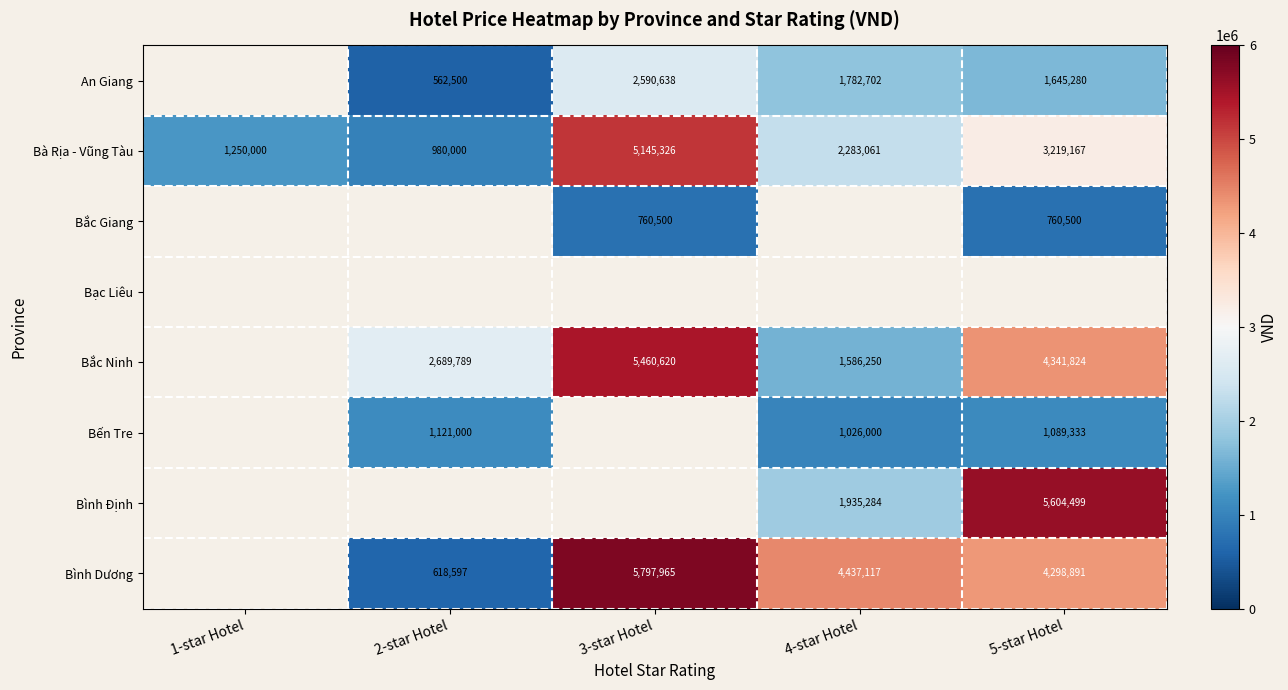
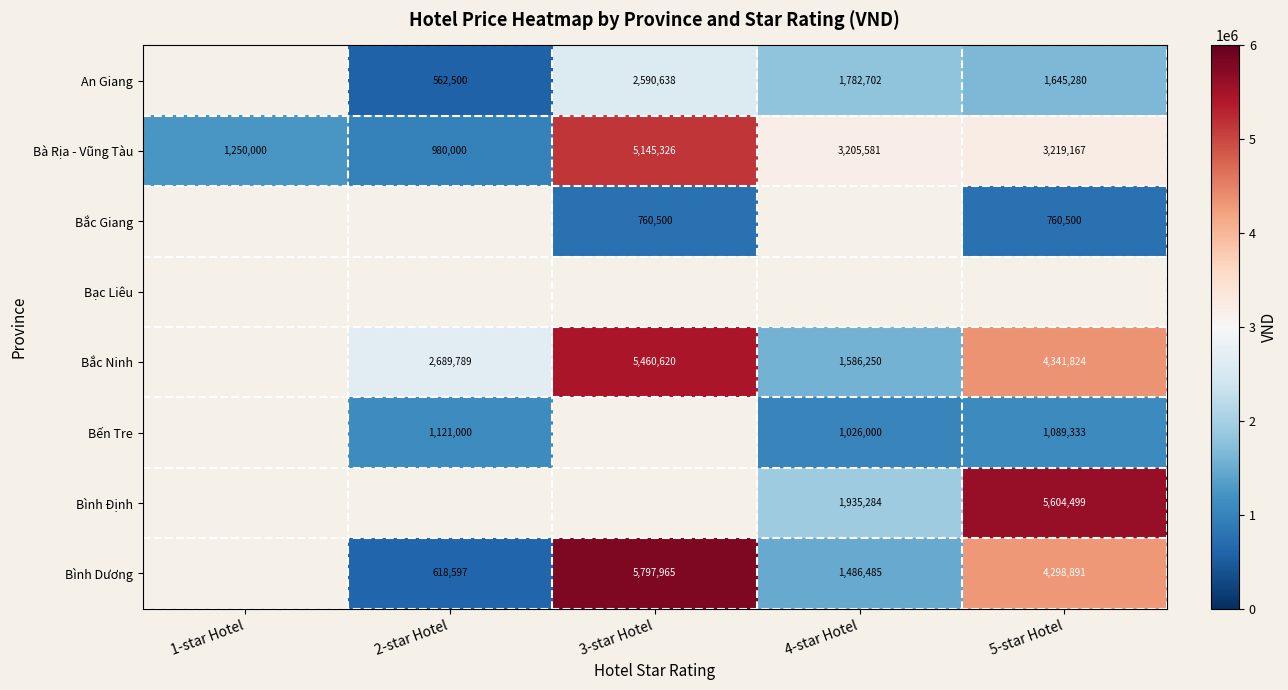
  {
    "An Giang": {
      "2-star Hotel": "562,500",
      "3-star Hotel": "2,590,638",
      "4-star Hotel": "1,782,702",
      "5-star Hotel": "1,645,280"
    },
    "Bà Rịa - Vũng Tàu": {
      "1-star Hotel": "1,250,000",
      "2-star Hotel": "980,000",
      "3-star Hotel": "5,145,326",
-     "4-star Hotel": "2,283,061",
+     "4-star Hotel": "3,205,581",
      "5-star Hotel": "3,219,167"
    },
    "Bắc Giang": {
      "3-star Hotel": "760,500",
      "5-star Hotel": "760,500"
    },
    "Bắc Ninh": {
      "2-star Hotel": "2,689,789",
      "3-star Hotel": "5,460,620",
      "4-star Hotel": "1,586,250",
      "5-star Hotel": "4,341,824"
    },
    "Bến Tre": {
      "2-star Hotel": "1,121,000",
      "4-star Hotel": "1,026,000",
      "5-star Hotel": "1,089,333"
    },
    "Bình Định": {
      "4-star Hotel": "1,935,284",
      "5-star Hotel": "5,604,499"
    },
    "Bình Dương": {
      "2-star Hotel": "618,597",
      "3-star Hotel": "5,797,965",
-     "4-star Hotel": "4,437,117",
+     "4-star Hotel": "1,486,485",
      "5-star Hotel": "4,298,891"
    }
  }
